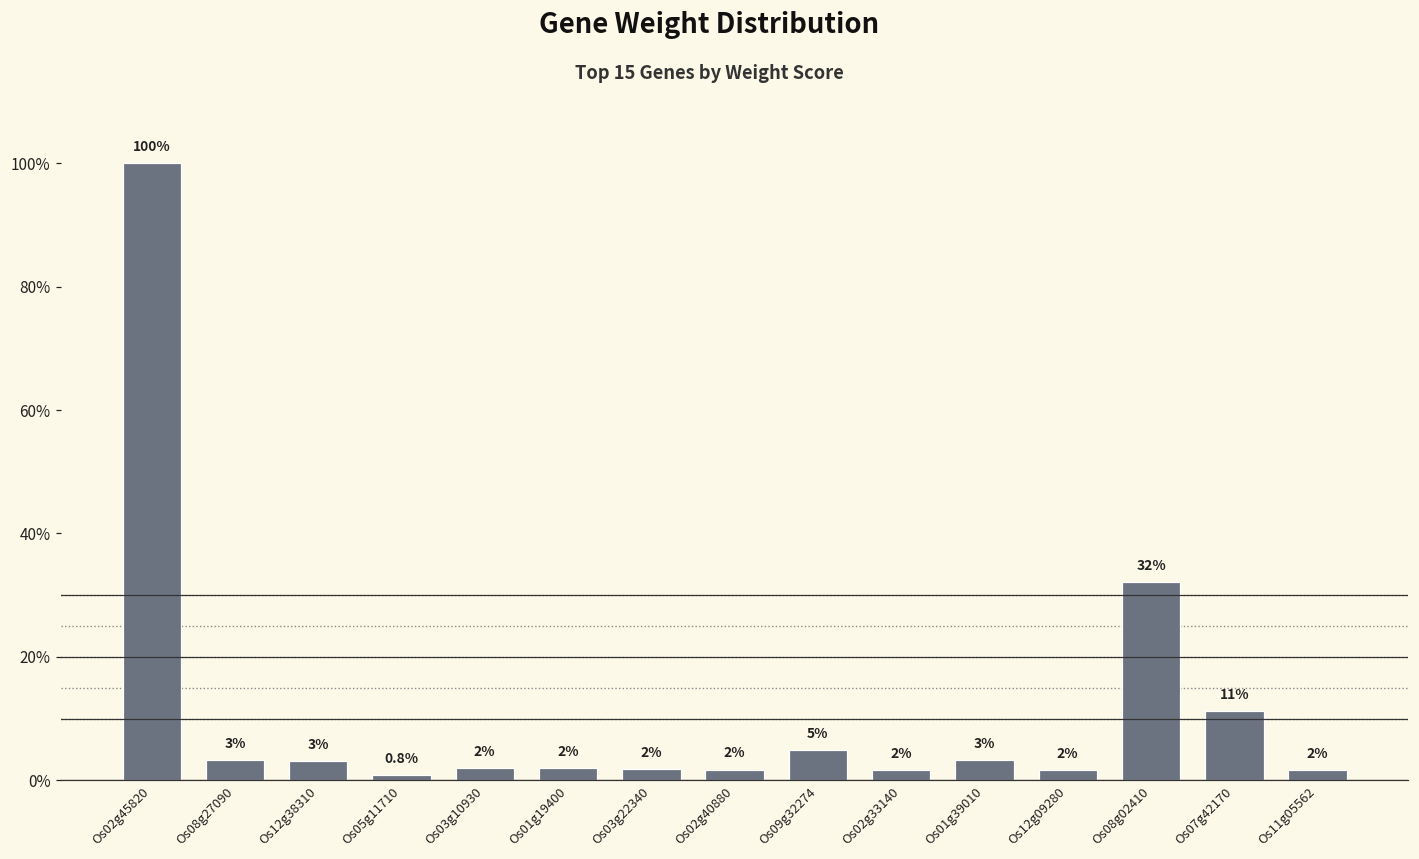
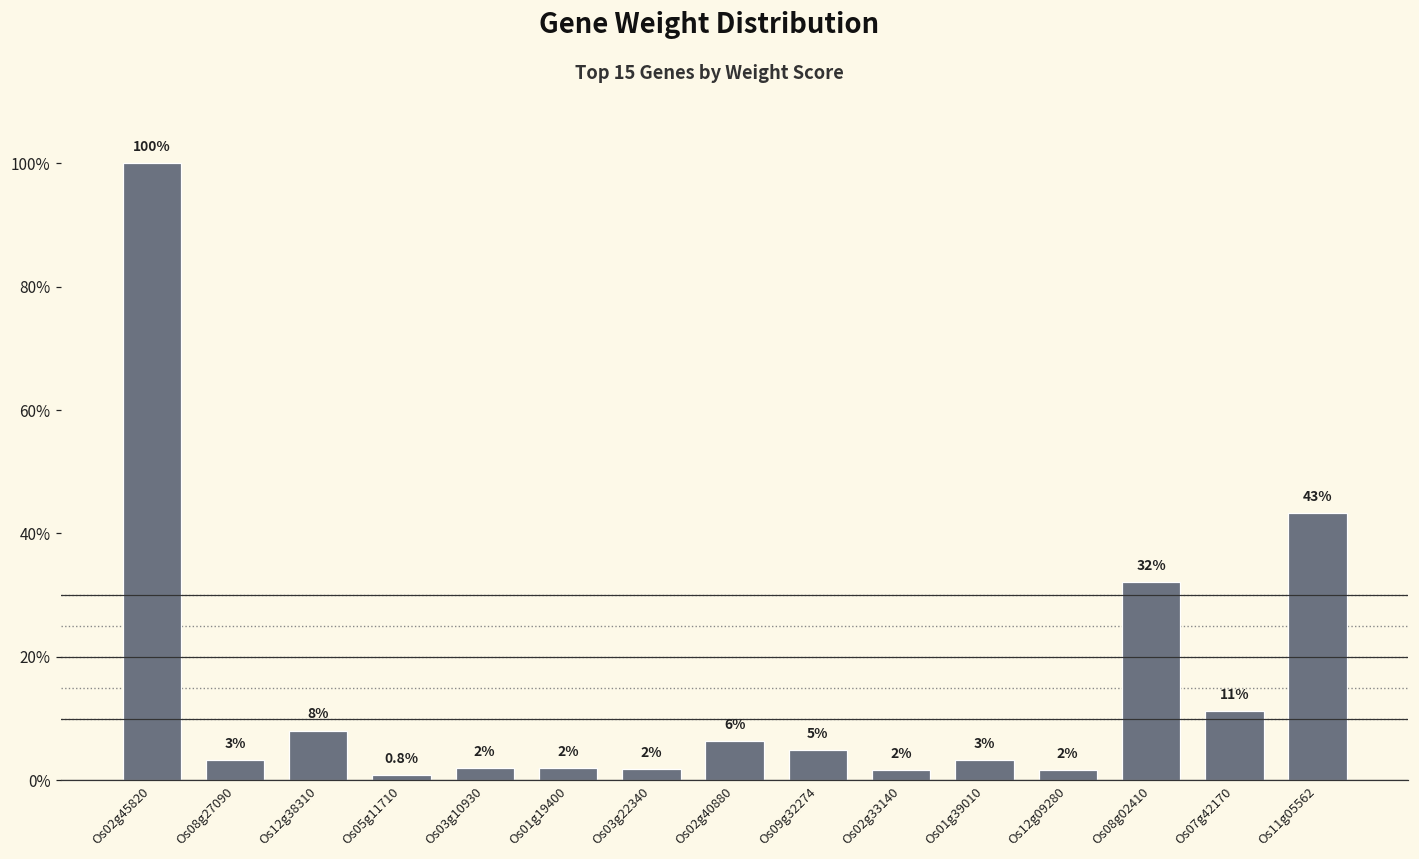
  {
    "Os02g45820": "100%",
    "Os08g27090": "3%",
-   "Os12g38310": "3%",
+   "Os12g38310": "8%",
    "Os05g11710": "0.8%",
    "Os03g10930": "2%",
    "Os01g19400": "2%",
    "Os03g22340": "2%",
-   "Os02g40880": "2%",
+   "Os02g40880": "6%",
    "Os09g32274": "5%",
    "Os02g33140": "2%",
    "Os01g39010": "3%",
    "Os12g09280": "2%",
    "Os08g02410": "32%",
    "Os07g42170": "11%",
-   "Os11g05562": "2%"
+   "Os11g05562": "43%"
  }
